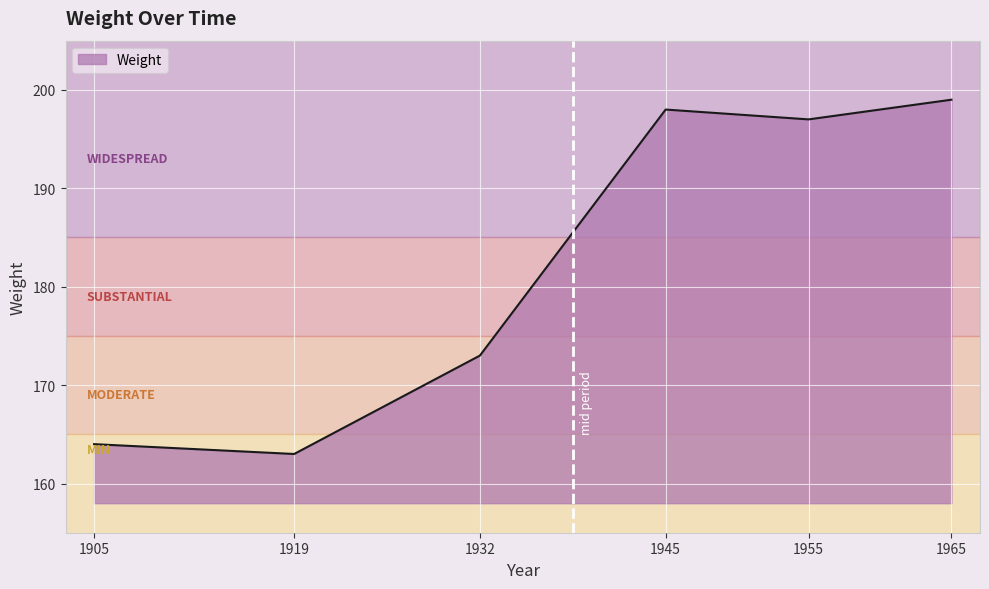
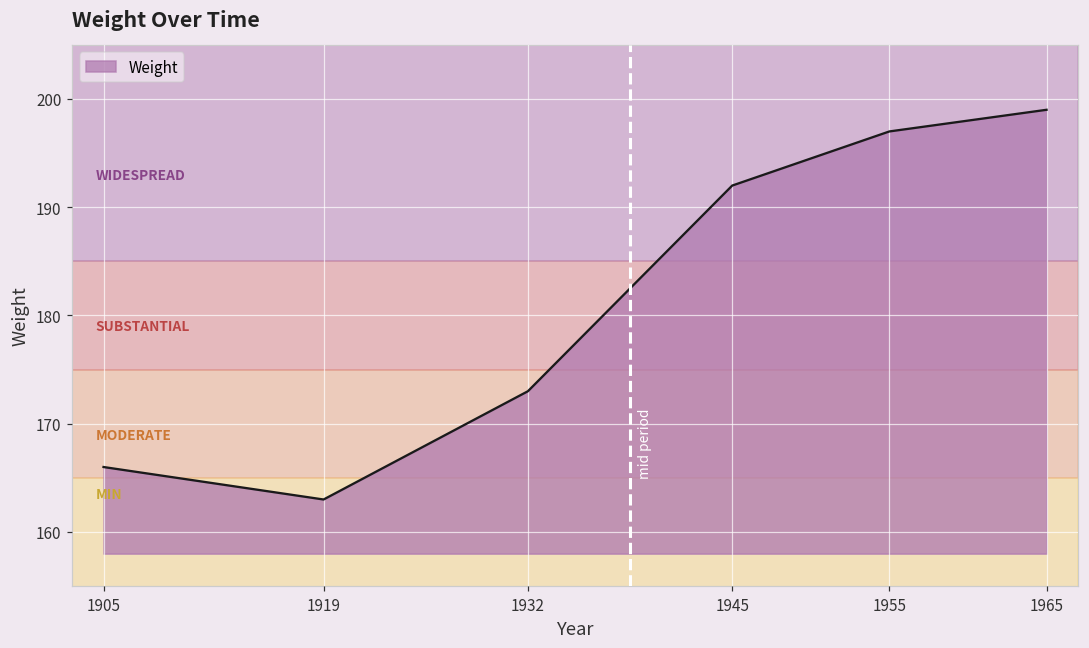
  {
-   "1905": 164,
+   "1905": 166,
    "1919": 163,
    "1932": 173,
-   "1945": 198,
+   "1945": 192,
    "1955": 197,
    "1965": 199
  }
